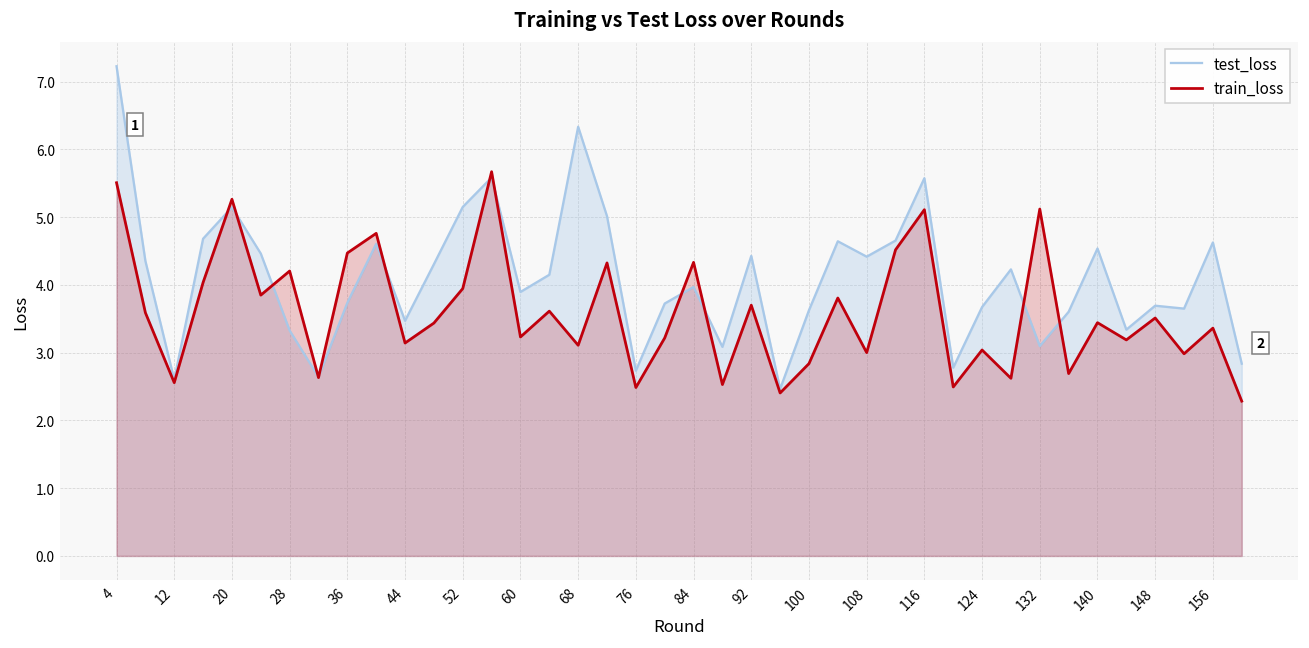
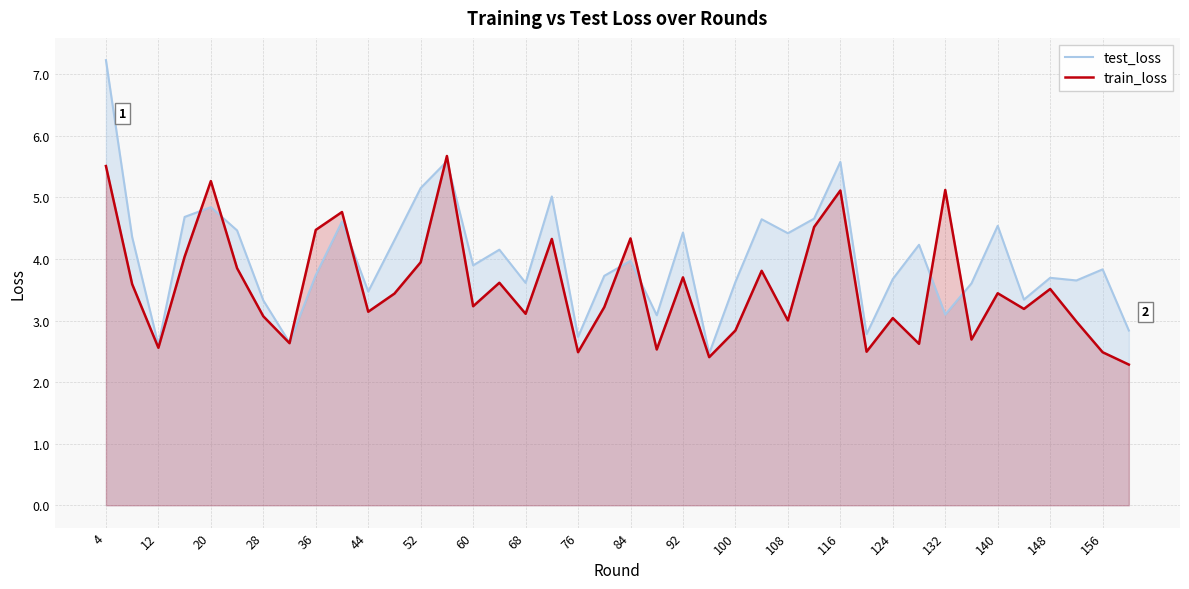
  {
    "test_loss": {
      "4": 7.2,
      "12": 2.6,
-     "20": 5.1,
+     "20": 4.8,
      "28": 3.3,
      "36": 3.7,
      "44": 3.5,
      "52": 5.2,
      "60": 3.9,
-     "68": 6.3,
+     "68": 3.6,
      "76": 2.7,
      "84": 4.0,
      "92": 4.4,
      "100": 3.6,
      "108": 4.4,
      "116": 5.6,
      "124": 3.7,
      "132": 3.1,
      "140": 4.5,
      "148": 3.7,
-     "156": 4.6
+     "156": 3.8
    },
    "train_loss": {
      "4": 5.5,
      "12": 2.6,
      "20": 5.3,
-     "28": 4.2,
+     "28": 3.1,
      "36": 4.5,
      "44": 3.1,
      "52": 3.9,
      "60": 3.2,
      "68": 3.1,
      "76": 2.5,
      "84": 4.3,
      "92": 3.7,
      "100": 2.8,
      "108": 3.0,
      "116": 5.1,
      "124": 3.0,
      "132": 5.1,
      "140": 3.4,
      "148": 3.5,
-     "156": 3.4
+     "156": 2.5
    }
  }
